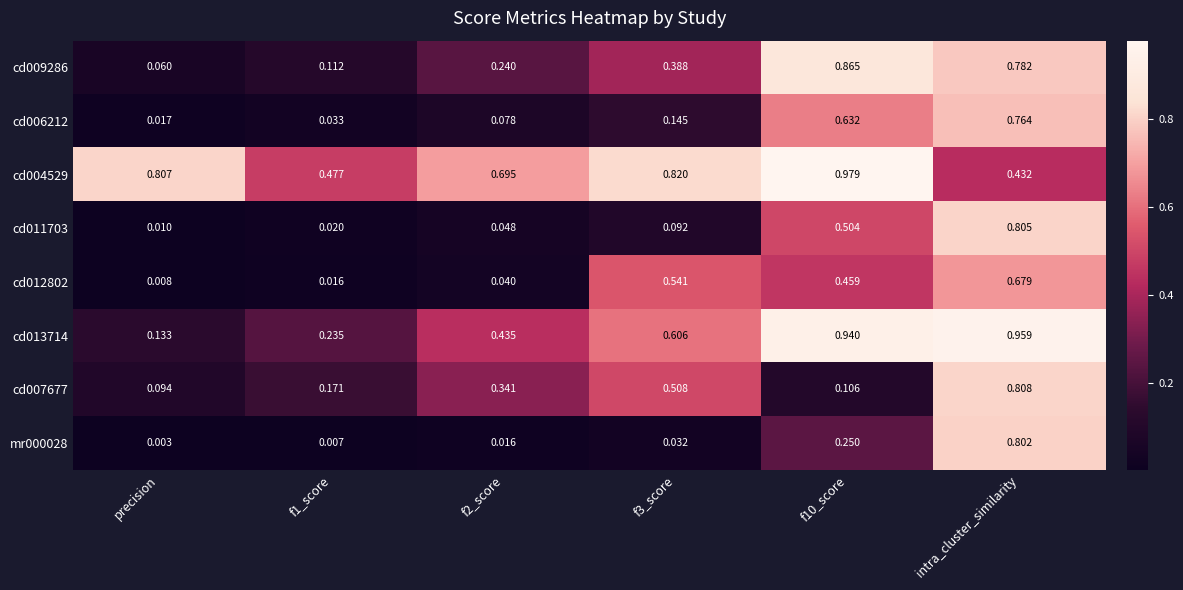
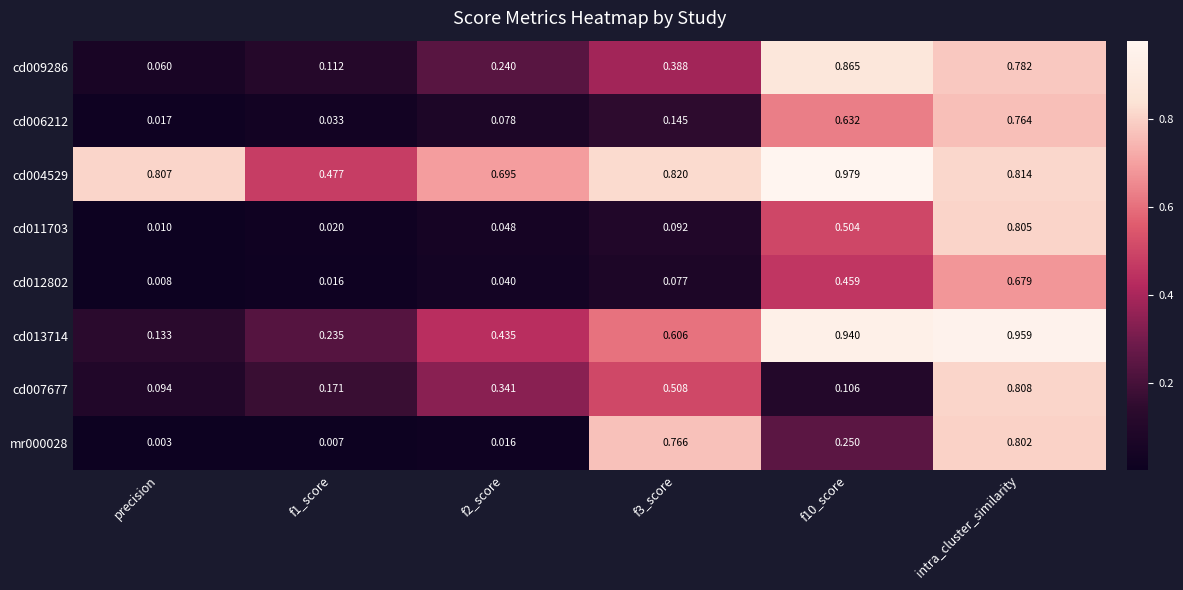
  {
    "cd009286": {
      "precision": 0.060,
      "f1_score": 0.112,
      "f2_score": 0.240,
      "f3_score": 0.388,
      "f10_score": 0.865,
      "intra_cluster_similarity": 0.782
    },
    "cd006212": {
      "precision": 0.017,
      "f1_score": 0.033,
      "f2_score": 0.078,
      "f3_score": 0.145,
      "f10_score": 0.632,
      "intra_cluster_similarity": 0.764
    },
    "cd004529": {
      "precision": 0.807,
      "f1_score": 0.477,
      "f2_score": 0.695,
      "f3_score": 0.820,
      "f10_score": 0.979,
-     "intra_cluster_similarity": 0.432
+     "intra_cluster_similarity": 0.814
    },
    "cd011703": {
      "precision": 0.010,
      "f1_score": 0.020,
      "f2_score": 0.048,
      "f3_score": 0.092,
      "f10_score": 0.504,
      "intra_cluster_similarity": 0.805
    },
    "cd012802": {
      "precision": 0.008,
      "f1_score": 0.016,
      "f2_score": 0.040,
-     "f3_score": 0.541,
+     "f3_score": 0.077,
      "f10_score": 0.459,
      "intra_cluster_similarity": 0.679
    },
    "cd013714": {
      "precision": 0.133,
      "f1_score": 0.235,
      "f2_score": 0.435,
      "f3_score": 0.606,
      "f10_score": 0.940,
      "intra_cluster_similarity": 0.959
    },
    "cd007677": {
      "precision": 0.094,
      "f1_score": 0.171,
      "f2_score": 0.341,
      "f3_score": 0.508,
      "f10_score": 0.106,
      "intra_cluster_similarity": 0.808
    },
    "mr000028": {
      "precision": 0.003,
      "f1_score": 0.007,
      "f2_score": 0.016,
-     "f3_score": 0.032,
+     "f3_score": 0.766,
      "f10_score": 0.250,
      "intra_cluster_similarity": 0.802
    }
  }
